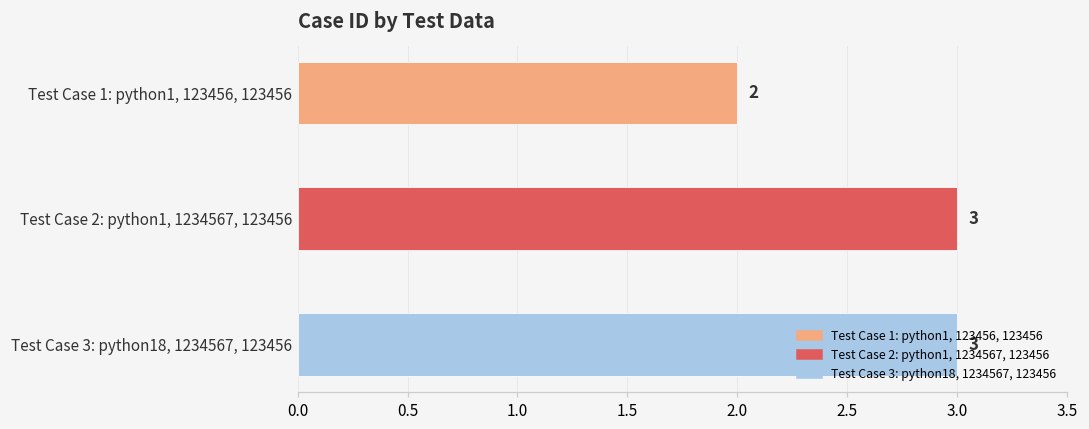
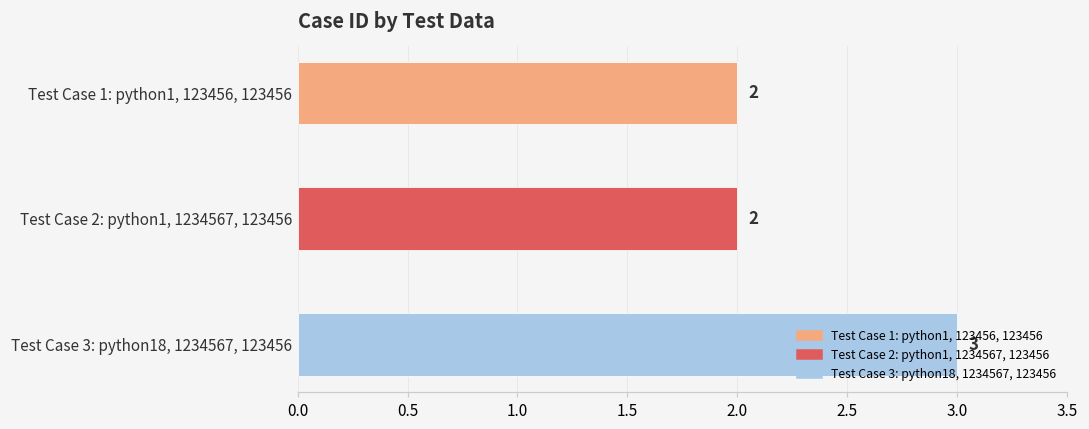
  {
    "Test Case 1: python1, 123456, 123456": 2,
-   "Test Case 2: python1, 1234567, 123456": 3,
+   "Test Case 2: python1, 1234567, 123456": 2,
    "Test Case 3: python18, 1234567, 123456": 3
  }
